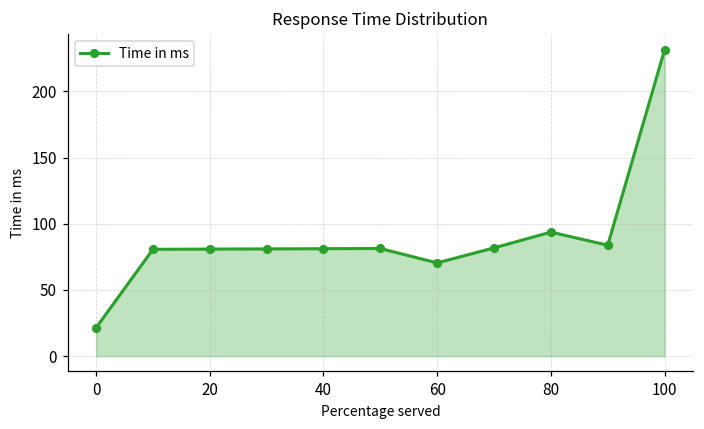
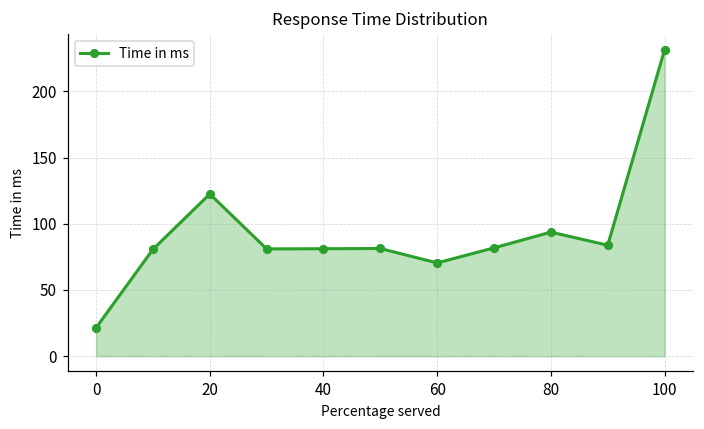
  {
    "0": 22,
-   "20": 81,
+   "20": 123,
    "40": 81,
    "60": 70,
    "80": 94,
    "100": 231
  }
